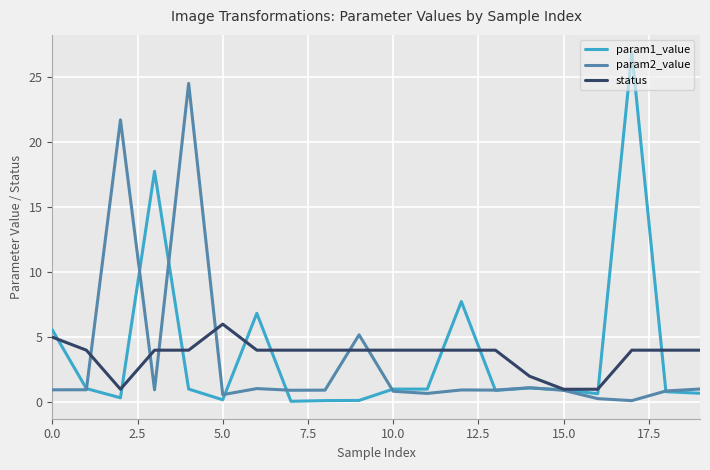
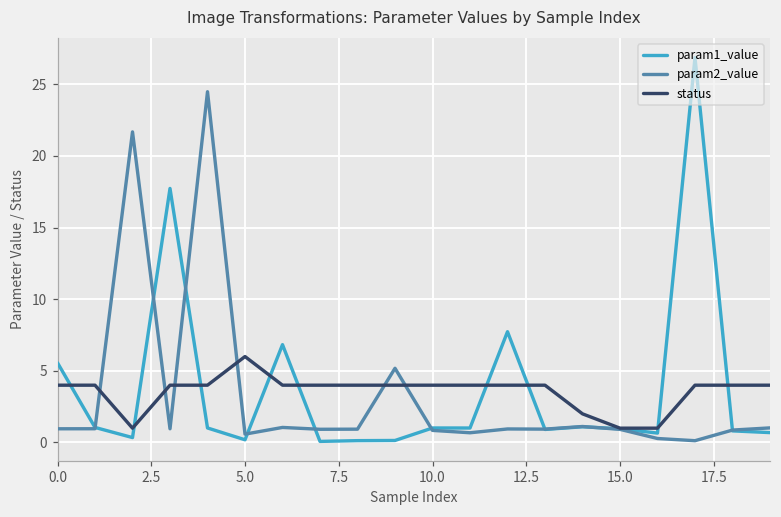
  {
    "status": {
-     "0.0": 5,
+     "0.0": 4,
      "5.0": 6,
      "10.0": 4
    }
  }
